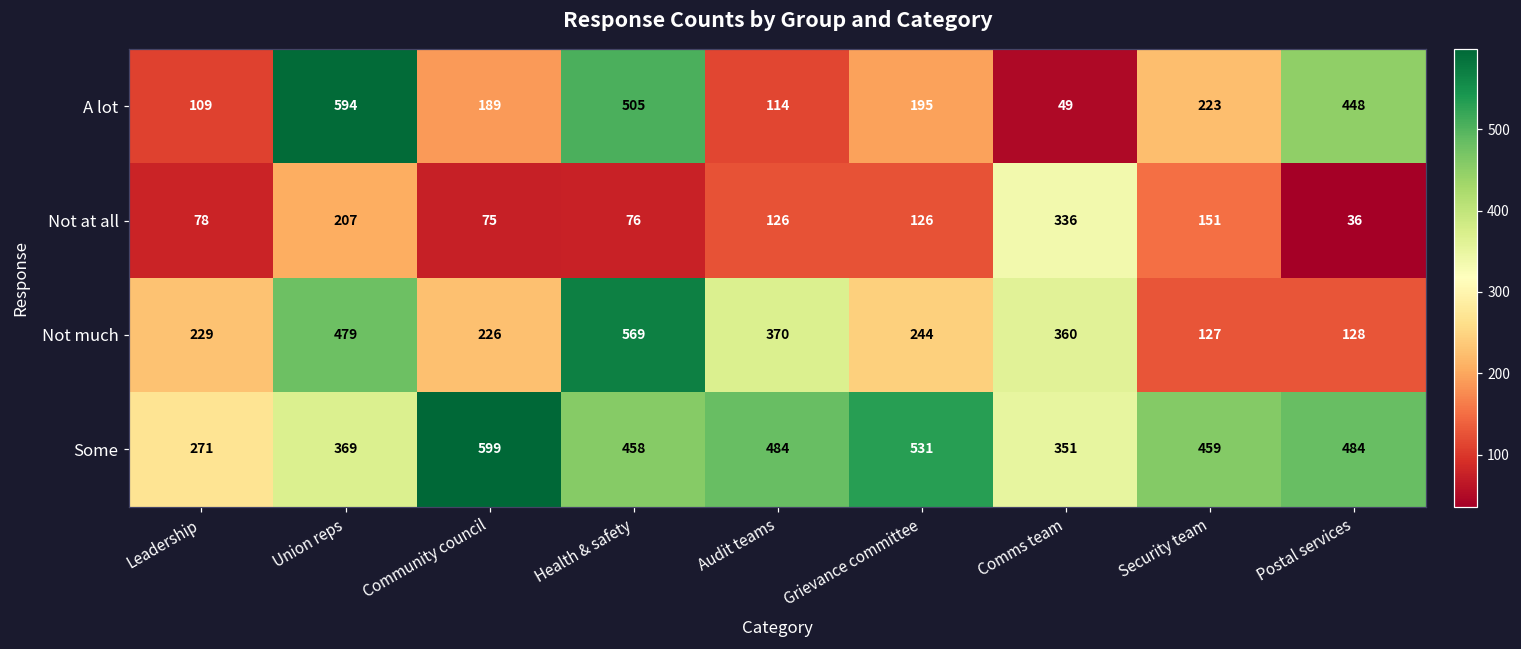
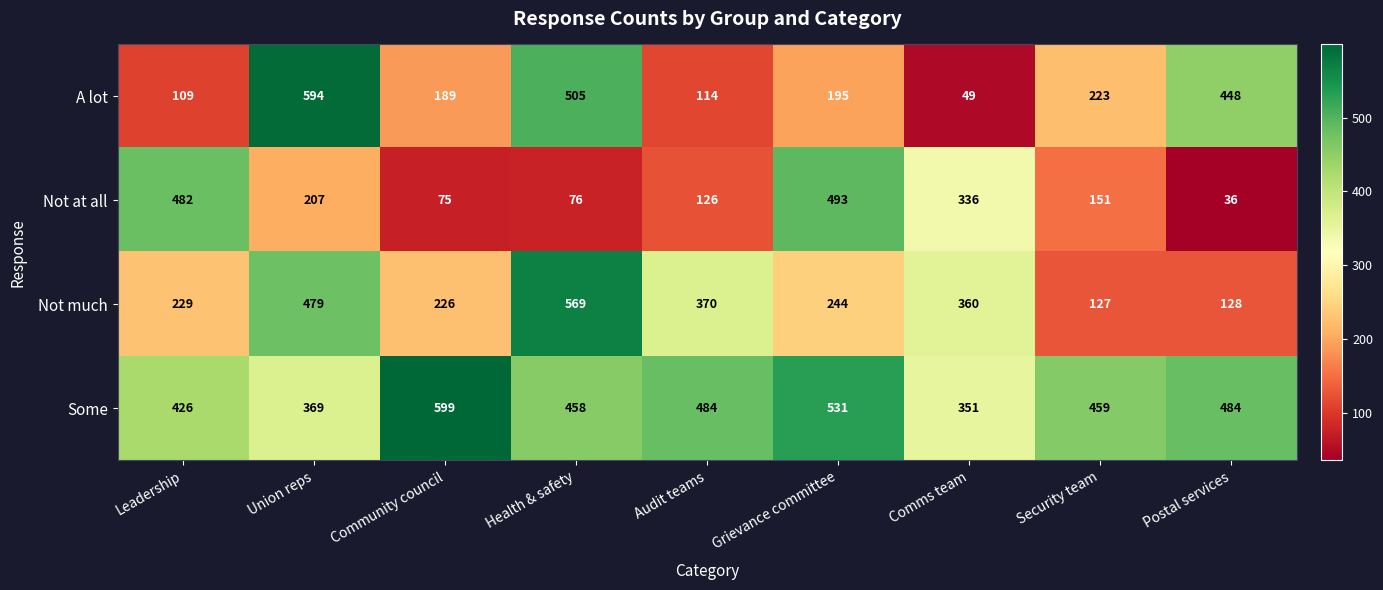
  {
    "A lot": {
      "Leadership": 109,
      "Union reps": 594,
      "Community council": 189,
      "Health & safety": 505,
      "Audit teams": 114,
      "Grievance committee": 195,
      "Comms team": 49,
      "Security team": 223,
      "Postal services": 448
    },
    "Not at all": {
-     "Leadership": 78,
+     "Leadership": 482,
      "Union reps": 207,
      "Community council": 75,
      "Health & safety": 76,
      "Audit teams": 126,
-     "Grievance committee": 126,
+     "Grievance committee": 493,
      "Comms team": 336,
      "Security team": 151,
      "Postal services": 36
    },
    "Not much": {
      "Leadership": 229,
      "Union reps": 479,
      "Community council": 226,
      "Health & safety": 569,
      "Audit teams": 370,
      "Grievance committee": 244,
      "Comms team": 360,
      "Security team": 127,
      "Postal services": 128
    },
    "Some": {
-     "Leadership": 271,
+     "Leadership": 426,
      "Union reps": 369,
      "Community council": 599,
      "Health & safety": 458,
      "Audit teams": 484,
      "Grievance committee": 531,
      "Comms team": 351,
      "Security team": 459,
      "Postal services": 484
    }
  }
